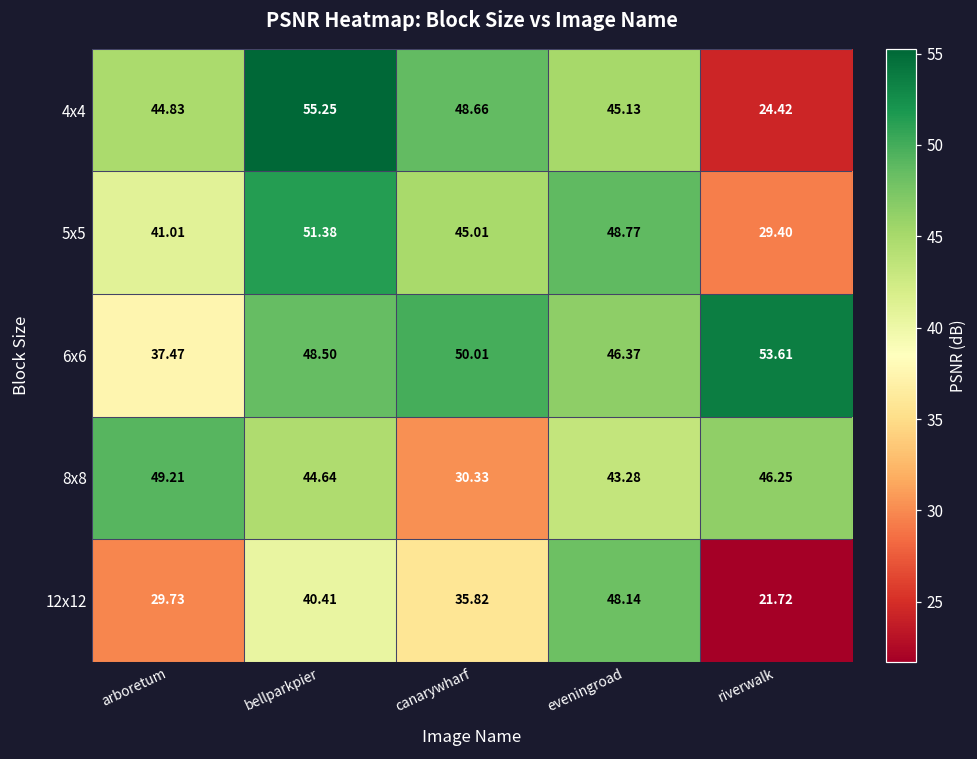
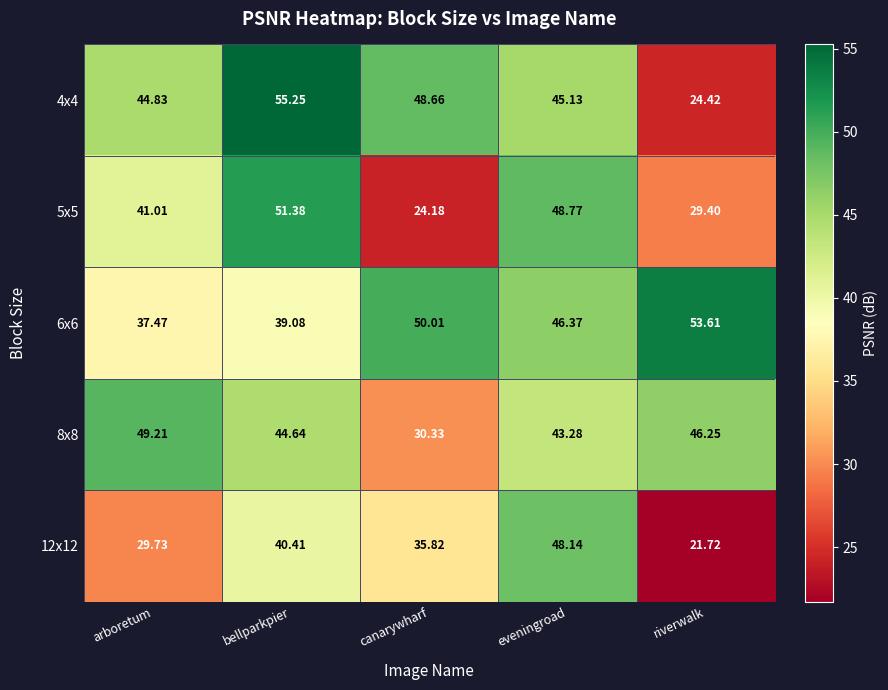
  {
    "4x4": {
      "arboretum": 44.83,
      "bellparkpier": 55.25,
      "canarywharf": 48.66,
      "eveningroad": 45.13,
      "riverwalk": 24.42
    },
    "5x5": {
      "arboretum": 41.01,
      "bellparkpier": 51.38,
-     "canarywharf": 45.01,
+     "canarywharf": 24.18,
      "eveningroad": 48.77,
      "riverwalk": 29.40
    },
    "6x6": {
      "arboretum": 37.47,
-     "bellparkpier": 48.50,
+     "bellparkpier": 39.08,
      "canarywharf": 50.01,
      "eveningroad": 46.37,
      "riverwalk": 53.61
    },
    "8x8": {
      "arboretum": 49.21,
      "bellparkpier": 44.64,
      "canarywharf": 30.33,
      "eveningroad": 43.28,
      "riverwalk": 46.25
    },
    "12x12": {
      "arboretum": 29.73,
      "bellparkpier": 40.41,
      "canarywharf": 35.82,
      "eveningroad": 48.14,
      "riverwalk": 21.72
    }
  }
